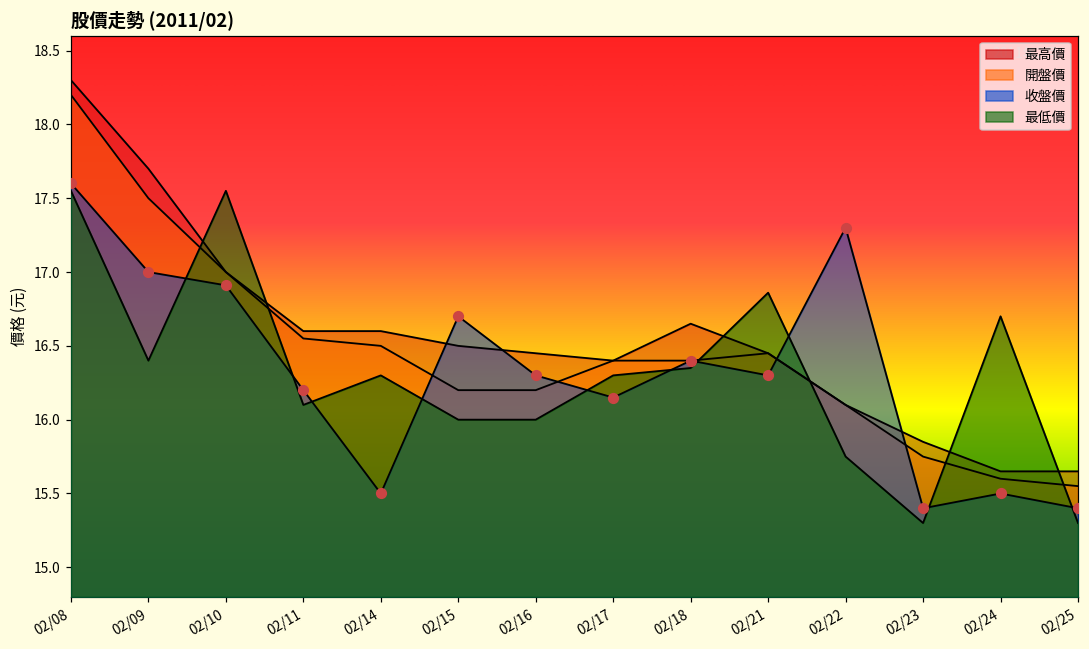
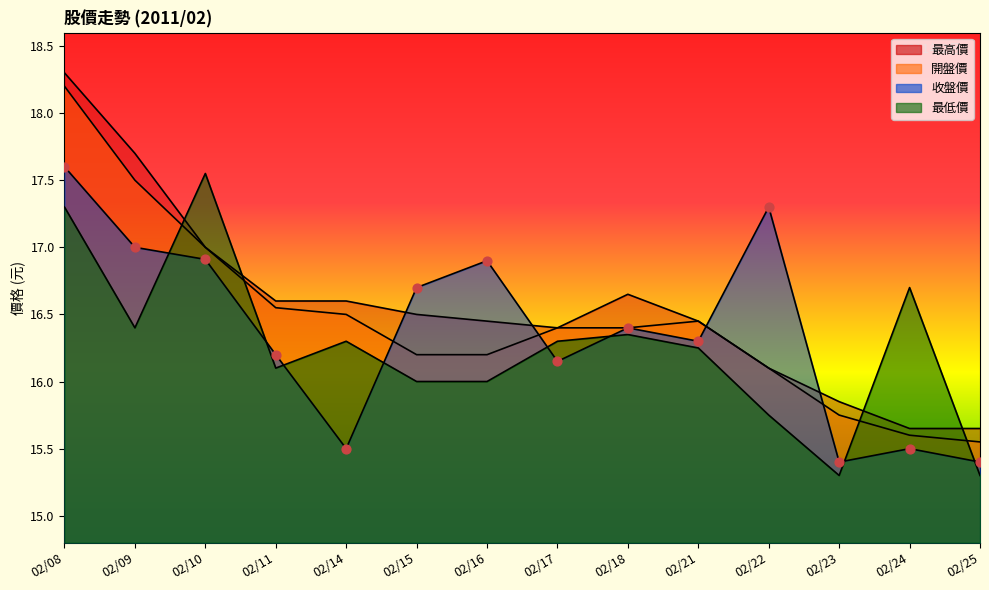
  {
    "收盤價": {
      "02/08": 17.6,
      "02/09": 17.0,
      "02/10": 16.9,
      "02/11": 16.2,
      "02/14": 15.5,
      "02/15": 16.7,
-     "02/16": 16.3,
+     "02/16": 16.9,
      "02/17": 16.15,
      "02/21": 16.3,
      "02/22": 17.3,
      "02/23": 15.4,
      "02/24": 15.5,
      "02/25": 15.4
    },
    "最低價": {
-     "02/08": 17.55,
+     "02/08": 17.30,
      "02/09": 16.40,
      "02/10": 17.55,
      "02/11": 16.10,
      "02/14": 16.30,
      "02/15": 16.00,
      "02/16": 16.00,
      "02/17": 16.30,
      "02/18": 16.35,
-     "02/21": 16.86,
+     "02/21": 16.25,
      "02/22": 15.75,
      "02/23": 15.30,
      "02/24": 16.70,
      "02/25": 15.30
    }
  }
